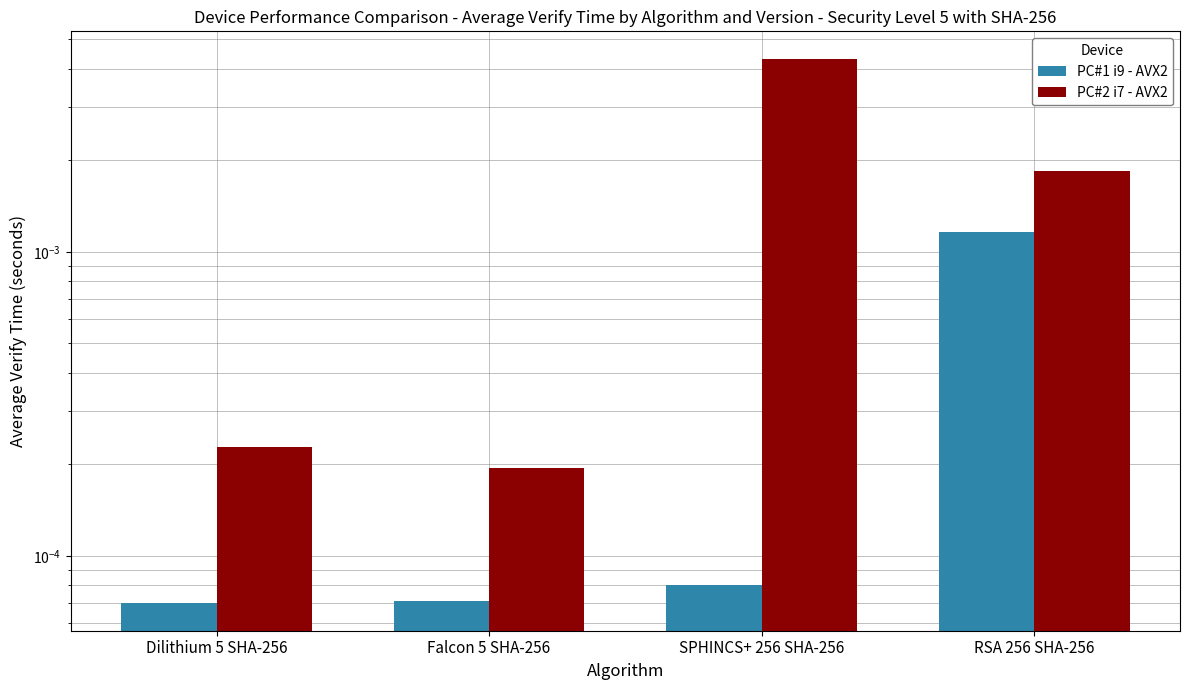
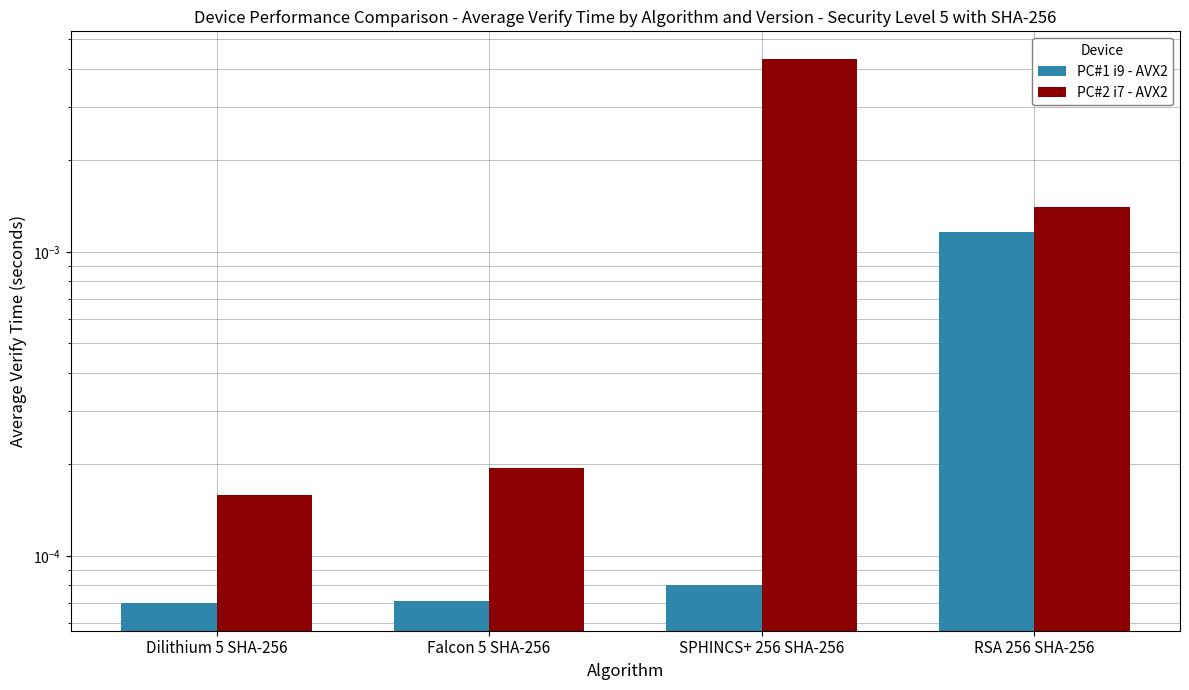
  {
    "PC#1 i9 - AVX2": {
      "Dilithium 5 SHA-256": 0.00007,
      "Falcon 5 SHA-256": 0.00007,
      "SPHINCS+ 256 SHA-256": 0.00008,
      "RSA 256 SHA-256": 0.00116
    },
    "PC#2 i7 - AVX2": {
-     "Dilithium 5 SHA-256": 0.00023,
+     "Dilithium 5 SHA-256": 0.00016,
      "Falcon 5 SHA-256": 0.00020,
      "SPHINCS+ 256 SHA-256": 0.0043,
-     "RSA 256 SHA-256": 0.0019
+     "RSA 256 SHA-256": 0.0014
    }
  }
